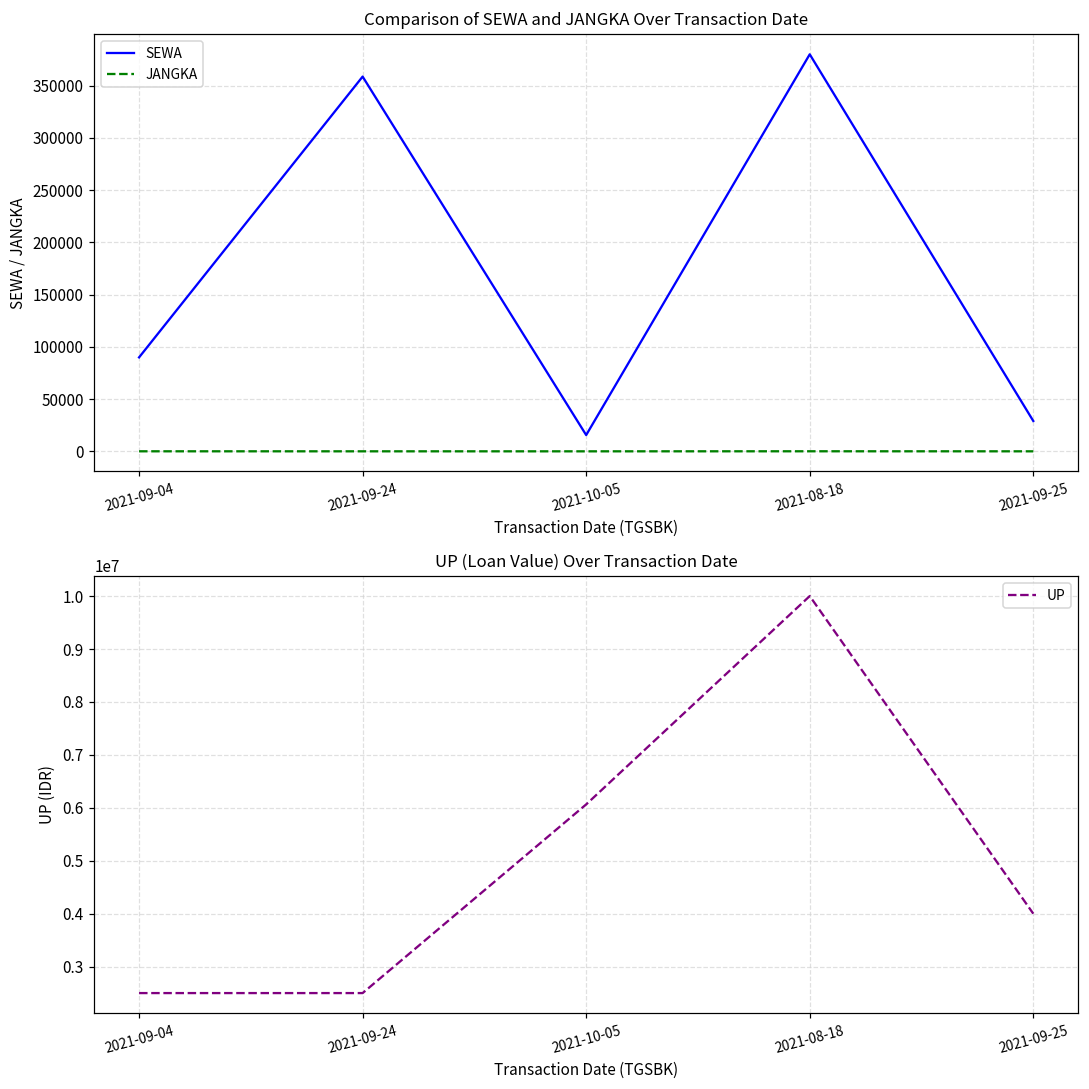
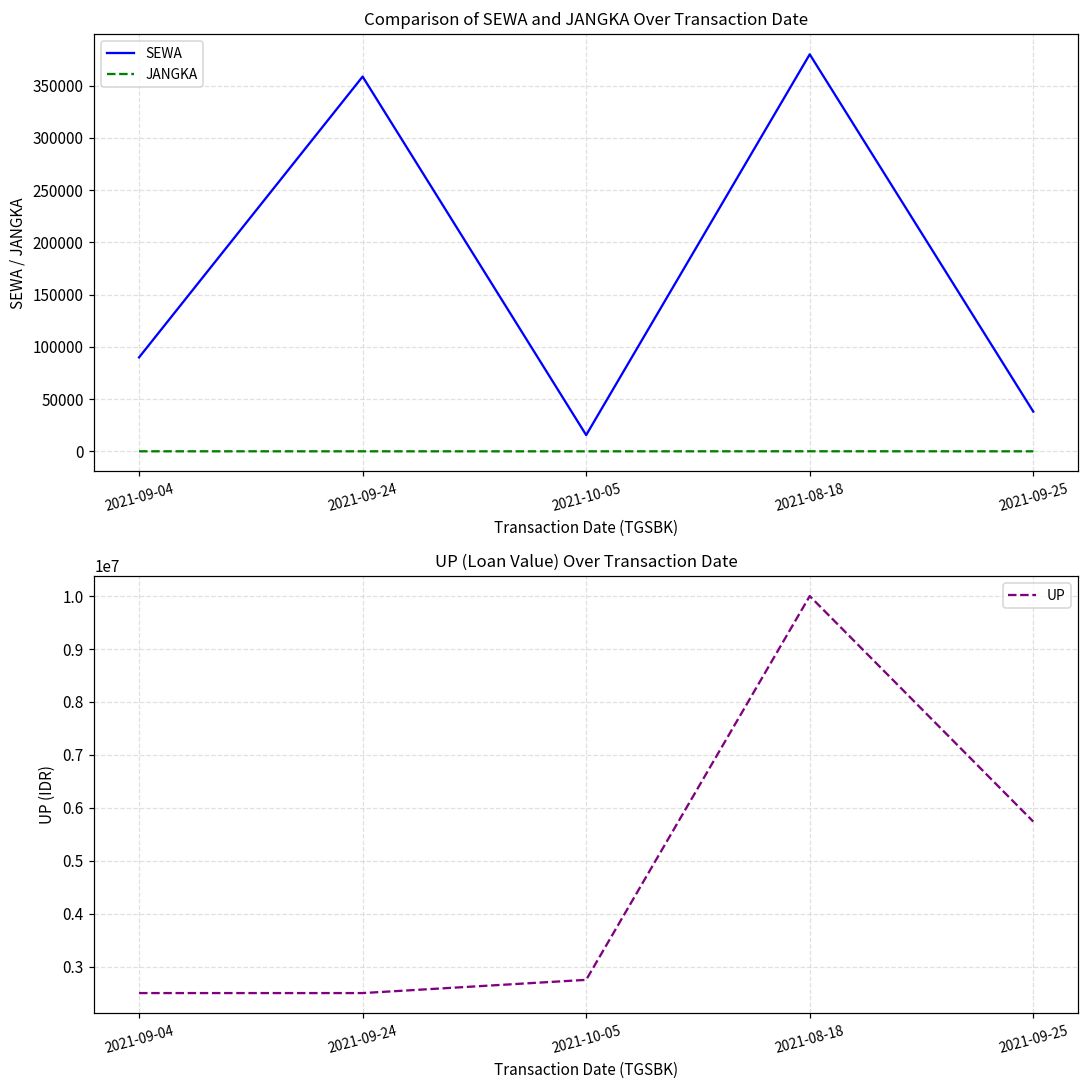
  {
    "Comparison of SEWA and JANGKA Over Transaction Date": {
      "SEWA": {
        "2021-09-04": 90000,
        "2021-09-24": 360000,
        "2021-10-05": 20000,
        "2021-08-18": 380000,
-       "2021-09-25": 30000
+       "2021-09-25": 40000
      },
      "JANGKA": {
        "2021-09-04": 0,
        "2021-09-24": 0,
        "2021-10-05": 0,
        "2021-08-18": 0,
        "2021-09-25": 0
      }
    },
    "UP (Loan Value) Over Transaction Date": {
      "2021-09-04": 2500000,
      "2021-09-24": 2500000,
-     "2021-10-05": 6100000,
+     "2021-10-05": 2800000,
      "2021-08-18": 10000000,
-     "2021-09-25": 4000000
+     "2021-09-25": 5700000
    }
  }
